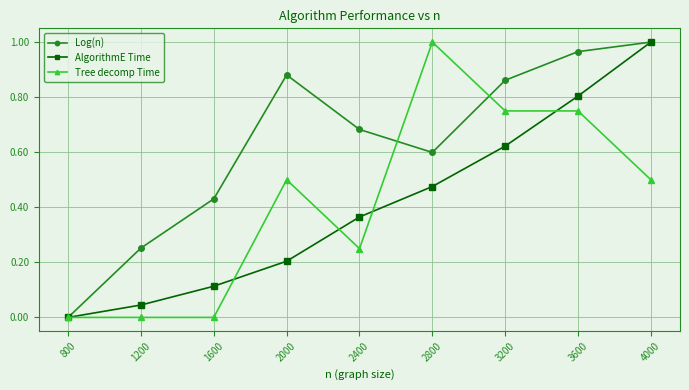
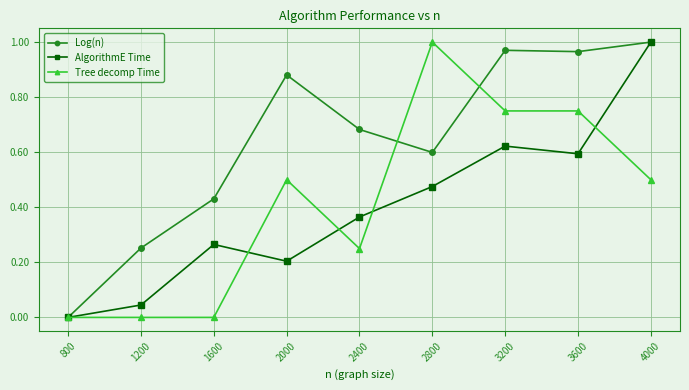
  {
    "Log(n)": {
      "1200": 0.25,
      "1600": 0.43,
      "2000": 0.88,
      "2400": 0.68,
      "2800": 0.60,
-     "3200": 0.86,
+     "3200": 0.97,
      "3600": 0.97
    },
    "AlgorithmE Time": {
      "1200": 0.05,
-     "1600": 0.11,
+     "1600": 0.27,
      "2000": 0.20,
      "2400": 0.36,
      "2800": 0.48,
      "3200": 0.62,
-     "3600": 0.80
+     "3600": 0.59
    },
    "Tree decomp Time": {
      "1200": 0.00,
      "1600": 0.00,
      "2000": 0.50,
      "2400": 0.25,
      "2800": 1.00,
      "3200": 0.75,
      "3600": 0.75,
      "4000": 0.50
    }
  }
